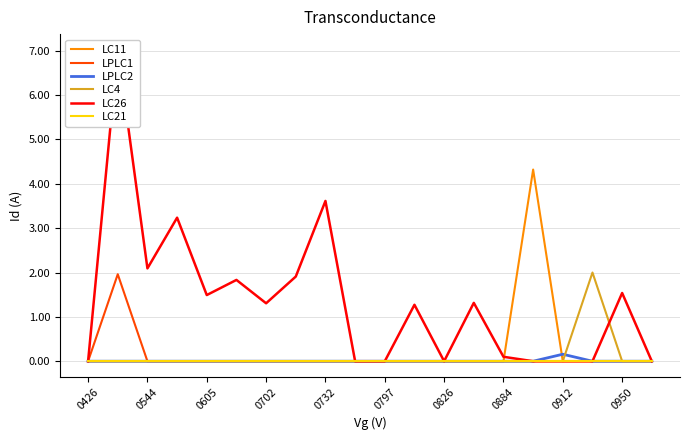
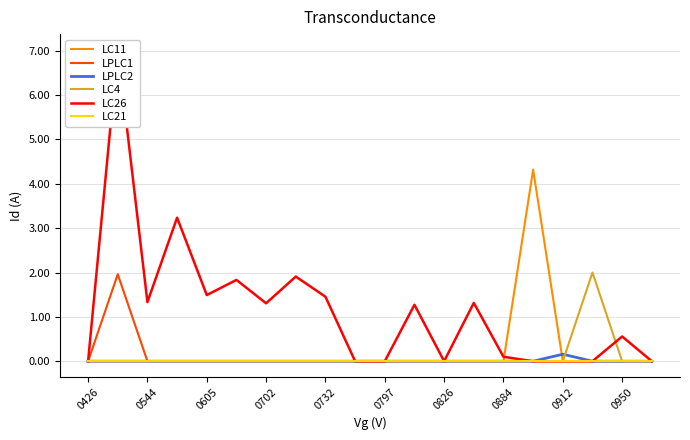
  {
    "LPLC2": {
      "0912": 0.2
    },
    "LC26": {
-     "0544": 2.1,
+     "0544": 1.3,
      "0605": 1.5,
      "0702": 1.3,
-     "0732": 3.6,
+     "0732": 1.5,
      "0884": 0.1,
-     "0950": 1.5
+     "0950": 0.6
    }
  }
